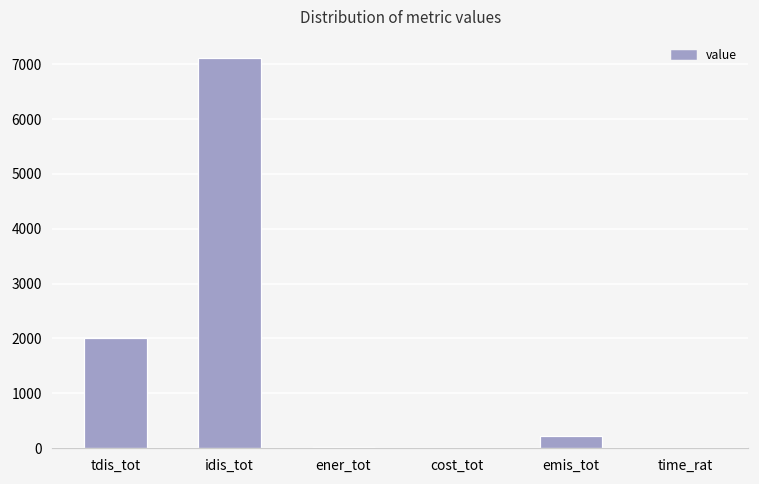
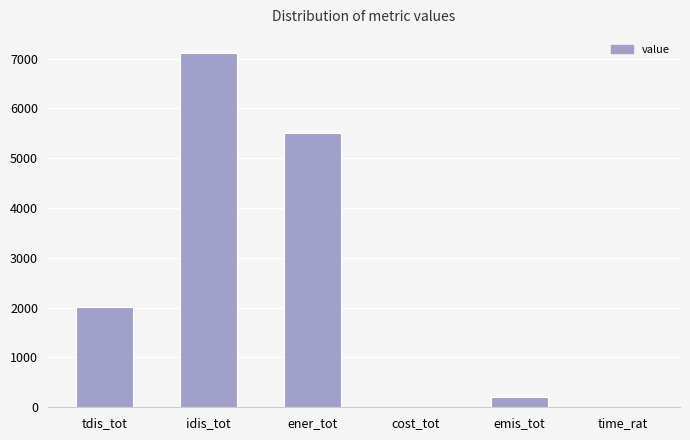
  {
    "tdis_tot": 2000,
    "idis_tot": 7100,
-   "ener_tot": 0,
+   "ener_tot": 5500,
    "emis_tot": 200
  }
